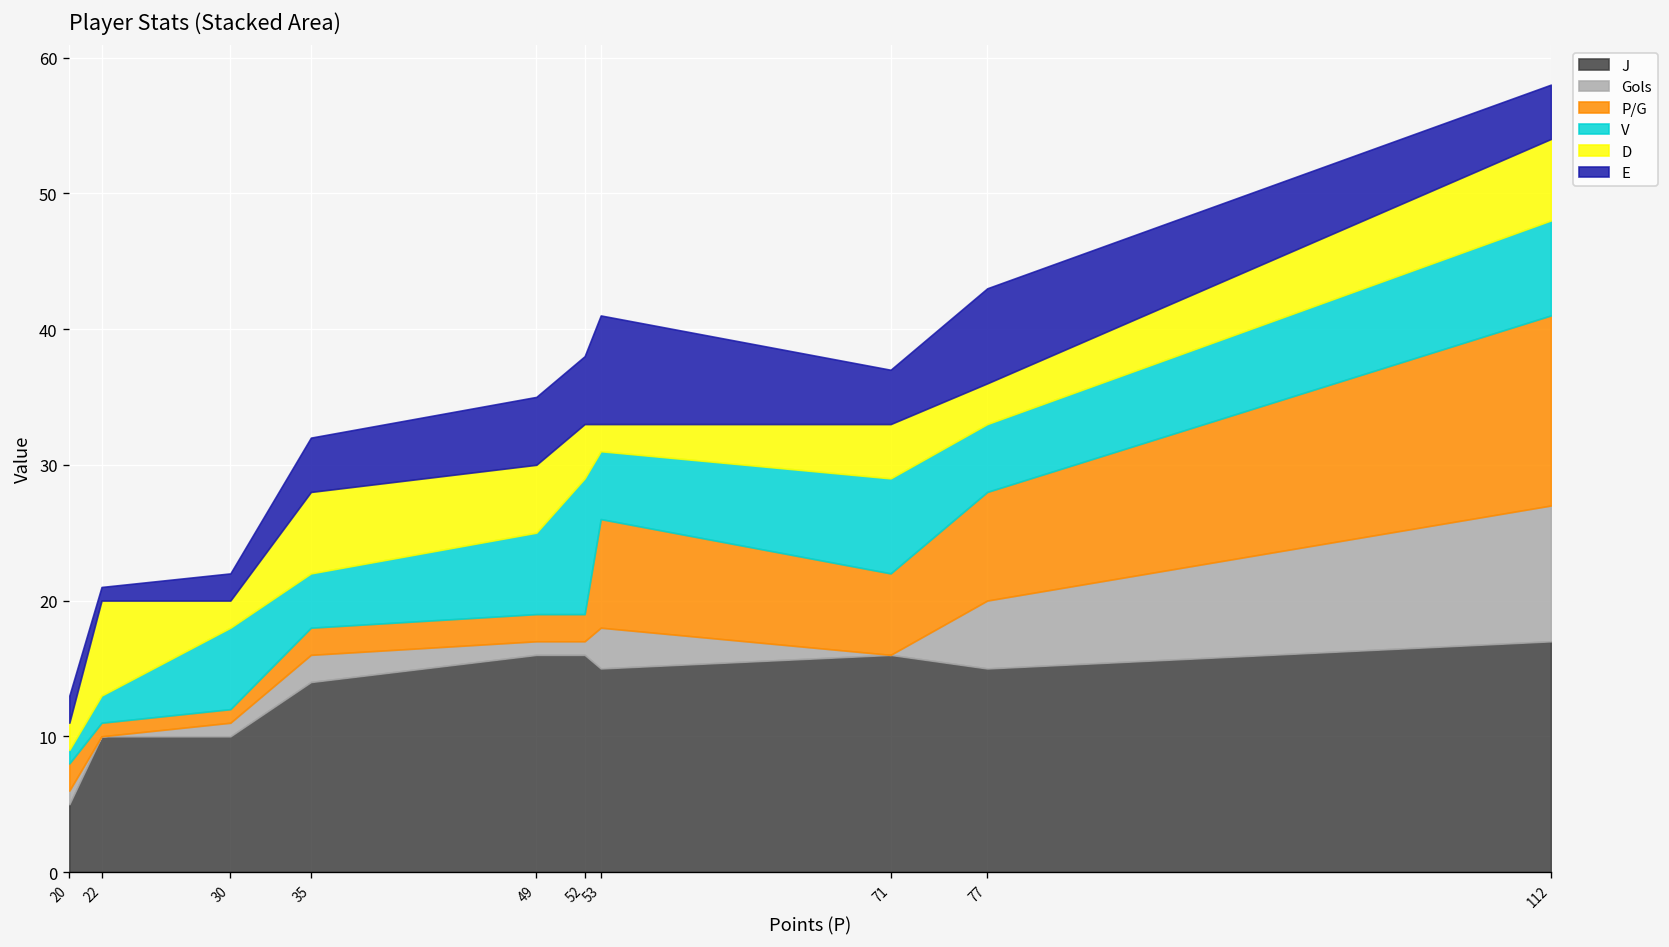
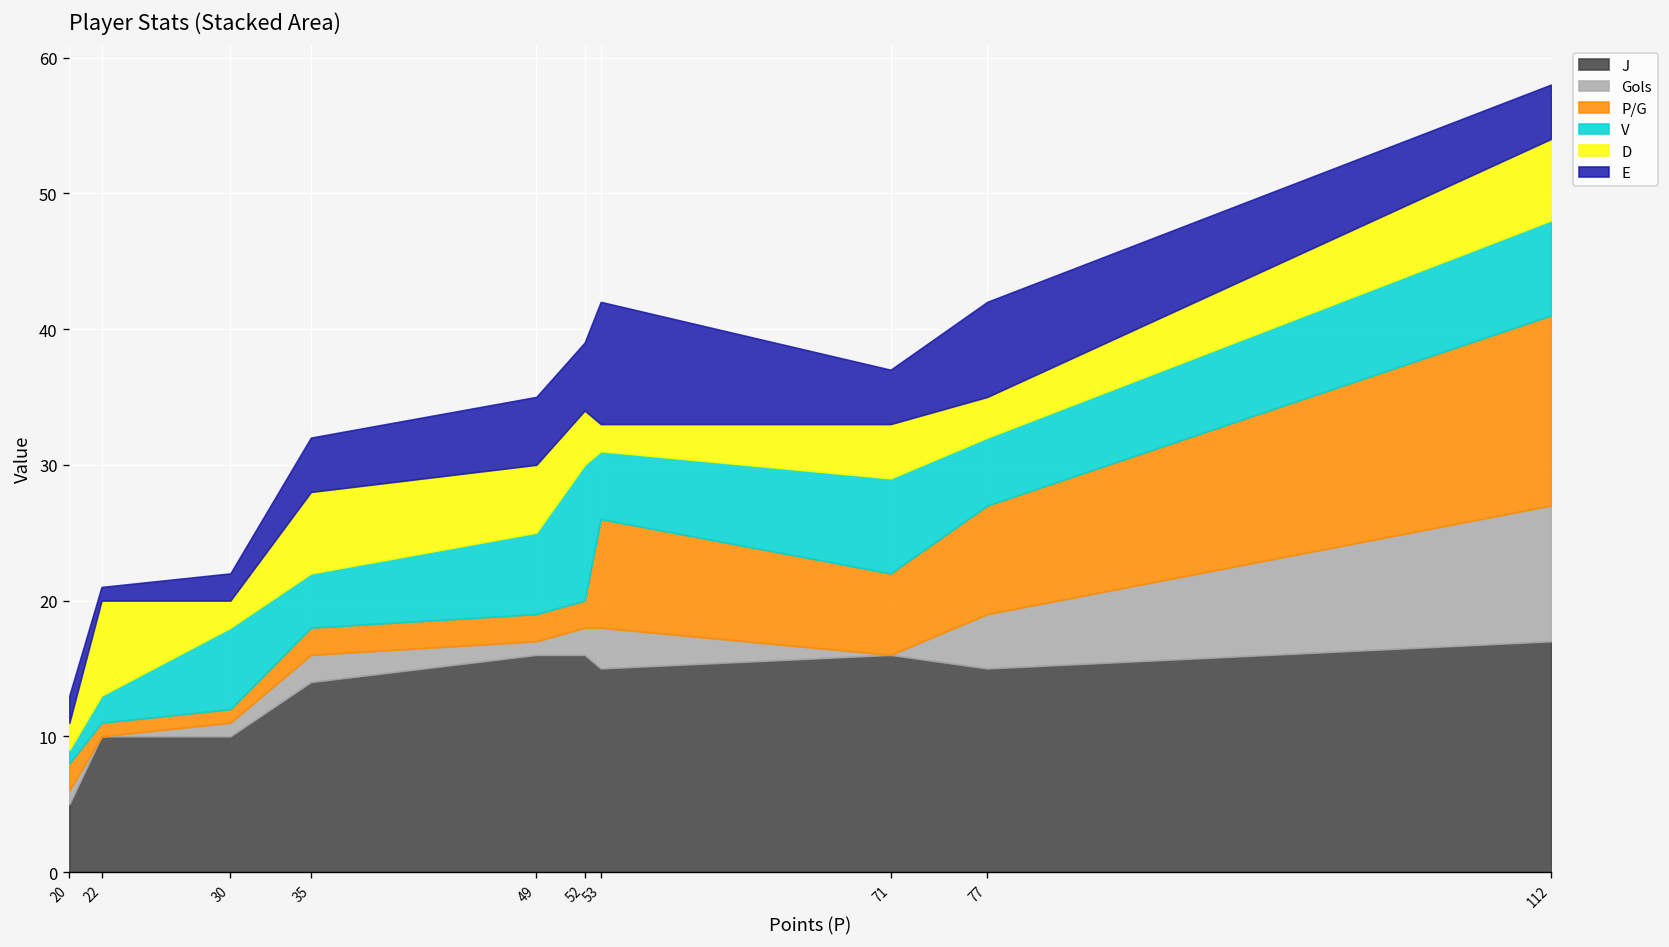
  {
    "J": {
      "20": 5,
      "30": 10,
      "35": 14,
      "49": 16,
      "52": 16,
      "53": 15,
      "77": 15,
      "112": 17
    },
    "Gols": {
      "20": 1,
      "30": 1,
      "35": 2,
      "49": 1,
-     "52": 1,
+     "52": 2,
      "53": 3,
-     "77": 5,
+     "77": 4,
      "112": 10
    },
    "P/G": {
      "20": 2,
      "22": 1,
      "30": 1,
      "35": 2,
      "49": 2,
      "52": 2,
      "53": 8,
      "71": 6,
      "77": 8,
      "112": 14
    },
    "V": {
      "20": 1,
      "22": 2,
      "30": 6,
      "35": 4,
      "49": 6,
      "52": 10,
      "53": 5,
      "71": 7,
      "77": 5,
      "112": 7
    },
    "D": {
      "20": 2,
      "22": 7,
      "30": 2,
      "35": 6,
      "49": 5,
      "52": 4,
      "53": 2,
      "71": 4,
      "77": 3,
      "112": 6
    },
    "E": {
      "20": 2,
      "22": 1,
      "30": 2,
      "35": 4,
      "49": 5,
      "52": 5,
-     "53": 8,
+     "53": 9,
      "71": 4,
      "77": 7,
      "112": 4
    }
  }
